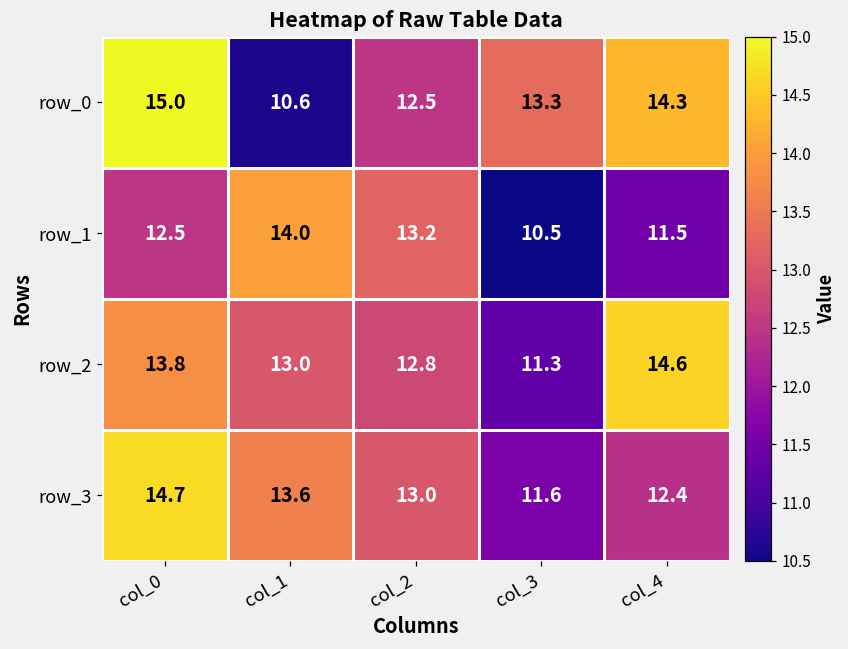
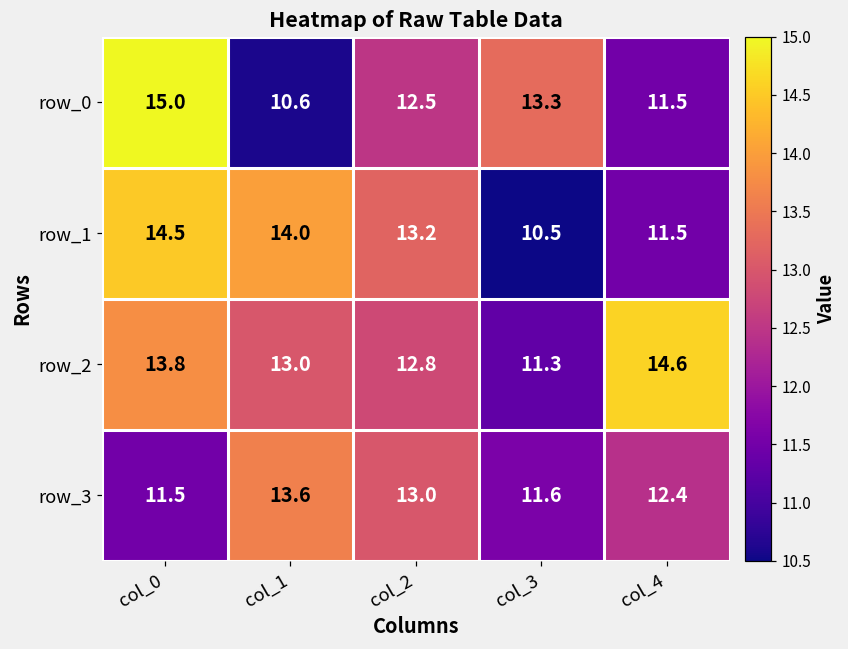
  {
    "row_0": {
      "col_0": 15.0,
      "col_1": 10.6,
      "col_2": 12.5,
      "col_3": 13.3,
-     "col_4": 14.3
+     "col_4": 11.5
    },
    "row_1": {
-     "col_0": 12.5,
+     "col_0": 14.5,
      "col_1": 14.0,
      "col_2": 13.2,
      "col_3": 10.5,
      "col_4": 11.5
    },
    "row_2": {
      "col_0": 13.8,
      "col_1": 13.0,
      "col_2": 12.8,
      "col_3": 11.3,
      "col_4": 14.6
    },
    "row_3": {
-     "col_0": 14.7,
+     "col_0": 11.5,
      "col_1": 13.6,
      "col_2": 13.0,
      "col_3": 11.6,
      "col_4": 12.4
    }
  }
